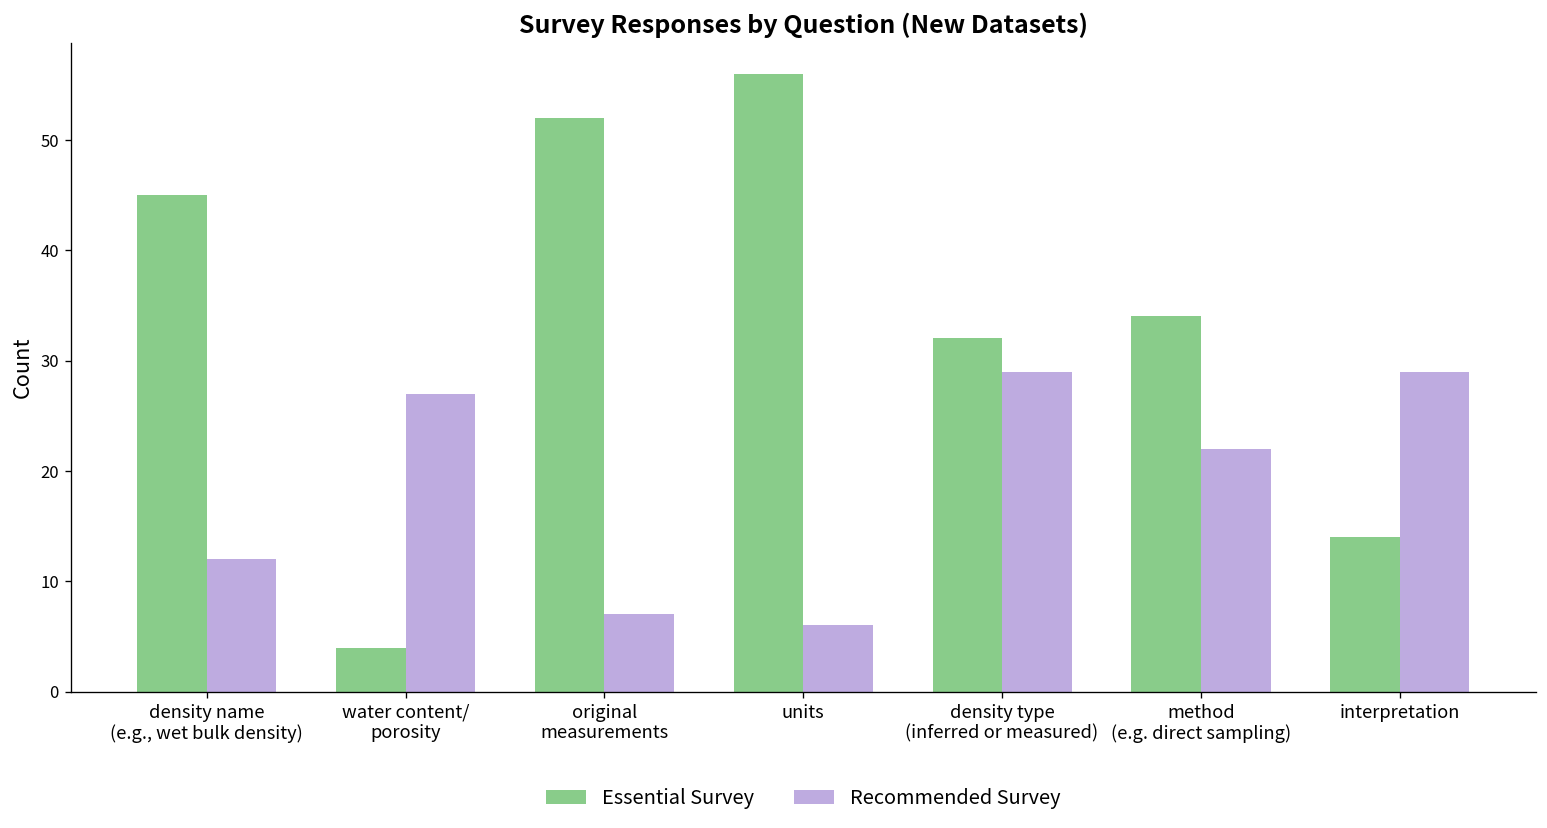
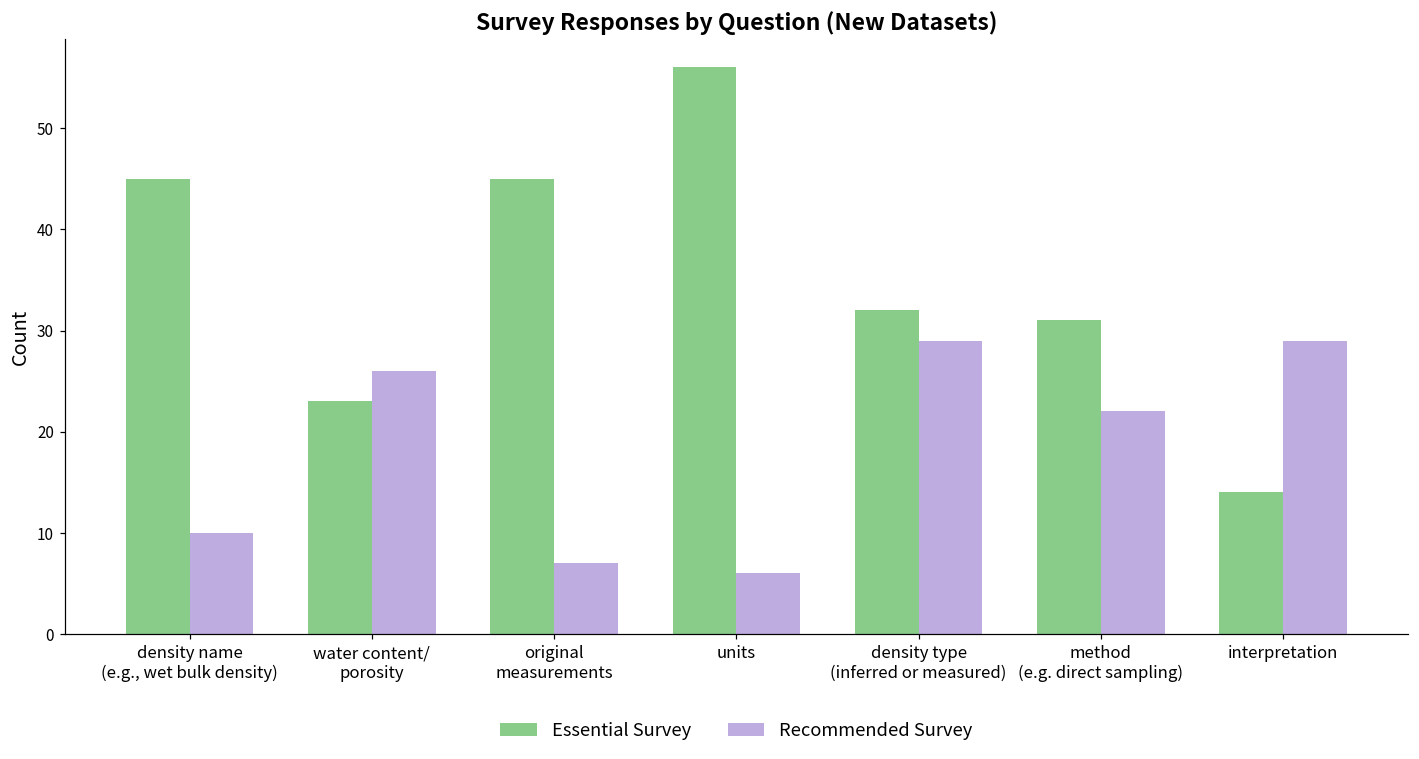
  {
    "Essential Survey": {
      "density name (e.g., wet bulk density)": 45,
-     "water content/ porosity": 4,
-     "original measurements": 52,
+     "water content/ porosity": 23,
+     "original measurements": 45,
      "units": 56,
      "density type (inferred or measured)": 32,
-     "method (e.g. direct sampling)": 34,
+     "method (e.g. direct sampling)": 31,
      "interpretation": 14
    },
    "Recommended Survey": {
-     "density name (e.g., wet bulk density)": 12,
-     "water content/ porosity": 27,
+     "density name (e.g., wet bulk density)": 10,
+     "water content/ porosity": 26,
      "original measurements": 7,
      "units": 6,
      "density type (inferred or measured)": 29,
      "method (e.g. direct sampling)": 22,
      "interpretation": 29
    }
  }
